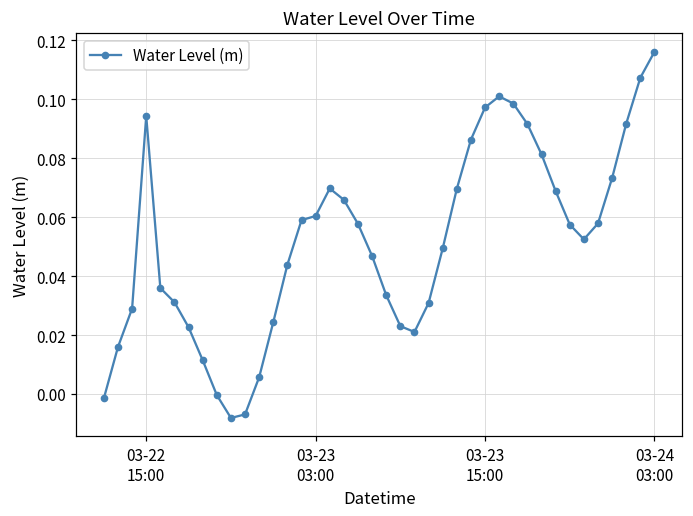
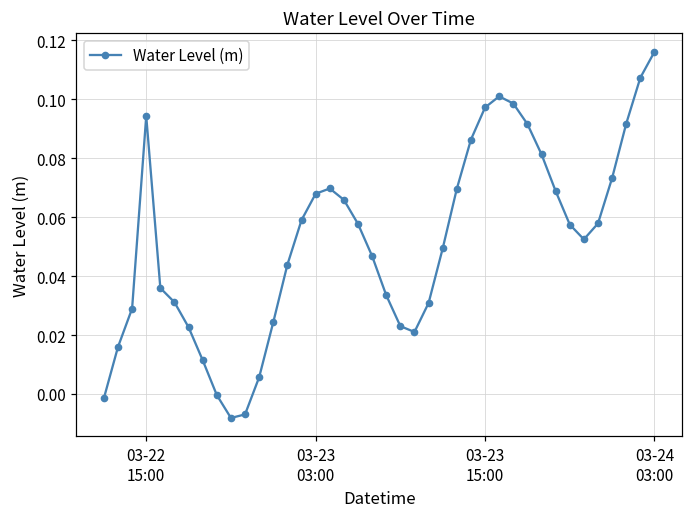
  {
    "03-22 15:00": 0.094,
-   "03-23 03:00": 0.060,
+   "03-23 03:00": 0.068,
    "03-23 15:00": 0.097,
    "03-24 03:00": 0.116
  }
